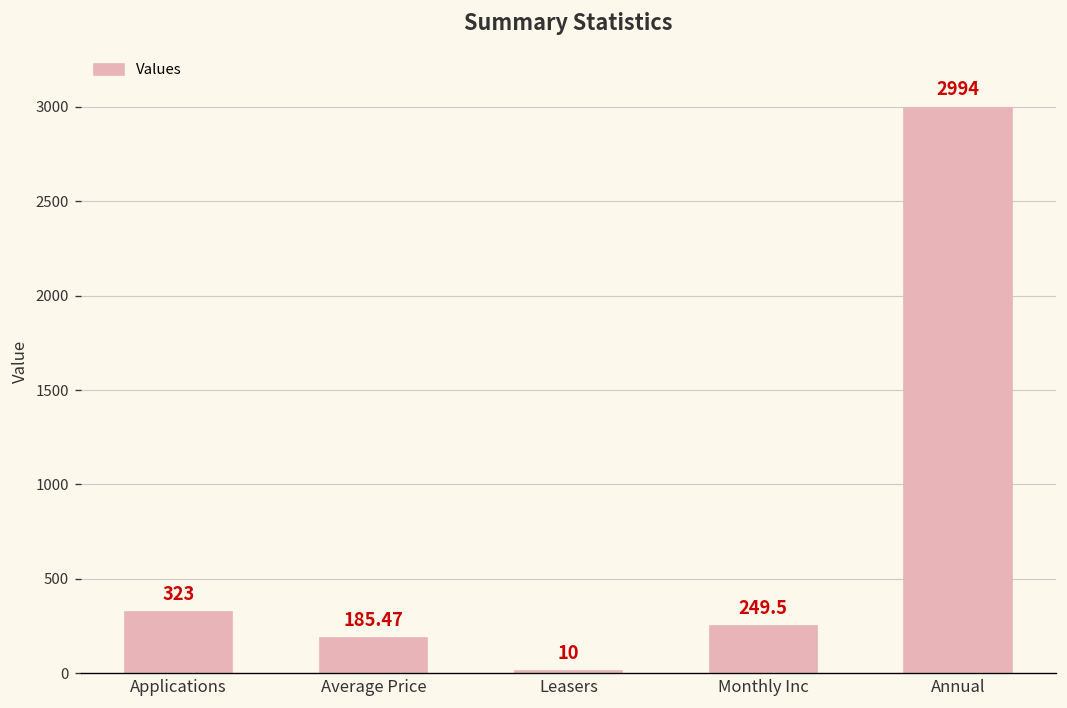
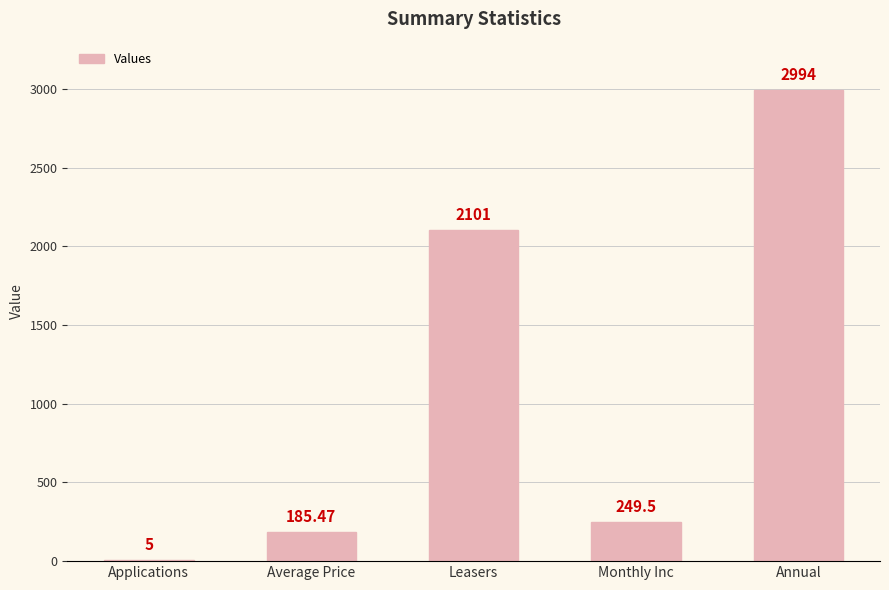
  {
-   "Applications": 323,
+   "Applications": 5,
    "Average Price": 185.47,
-   "Leasers": 10,
+   "Leasers": 2101,
    "Monthly Inc": 249.5,
    "Annual": 2994
  }
